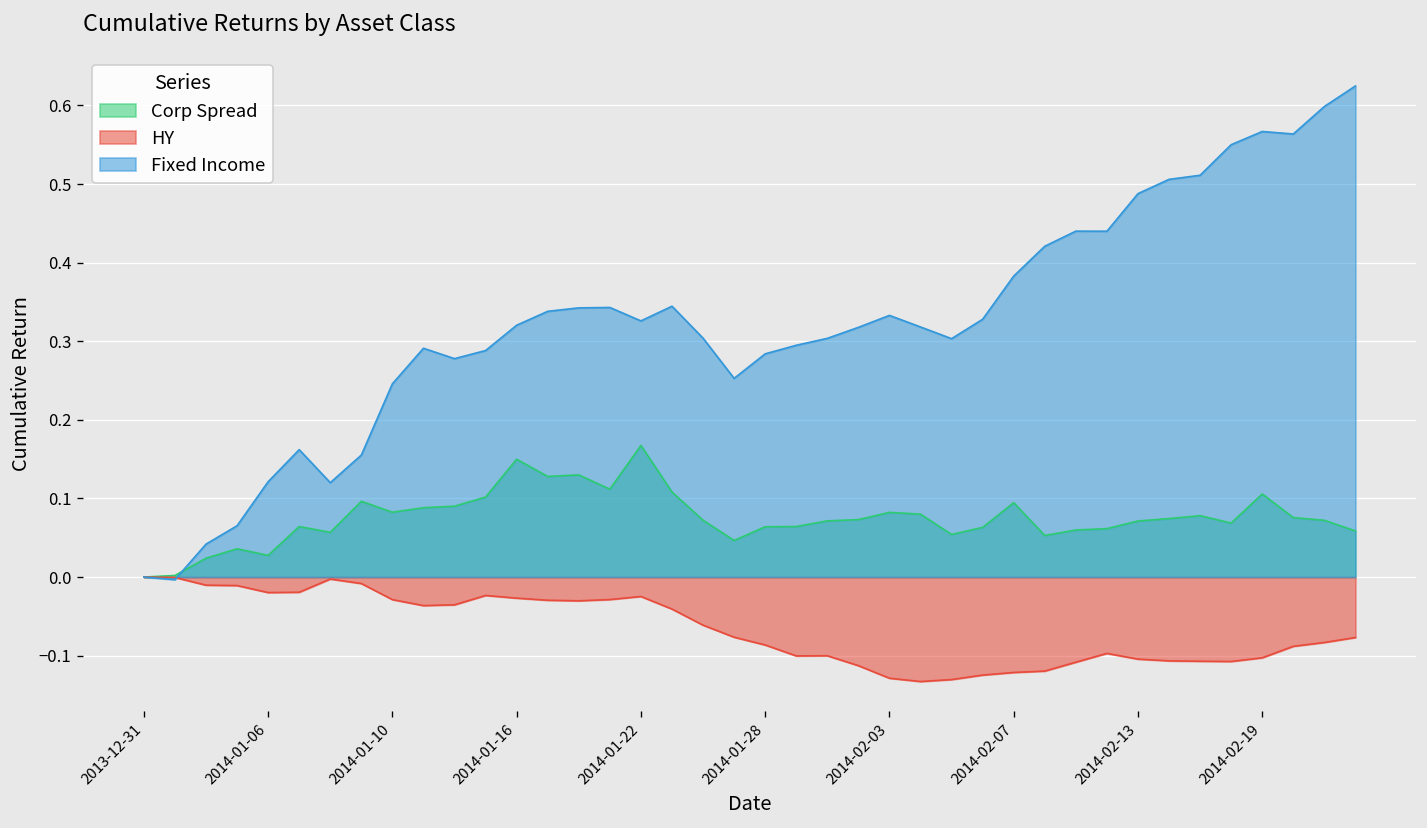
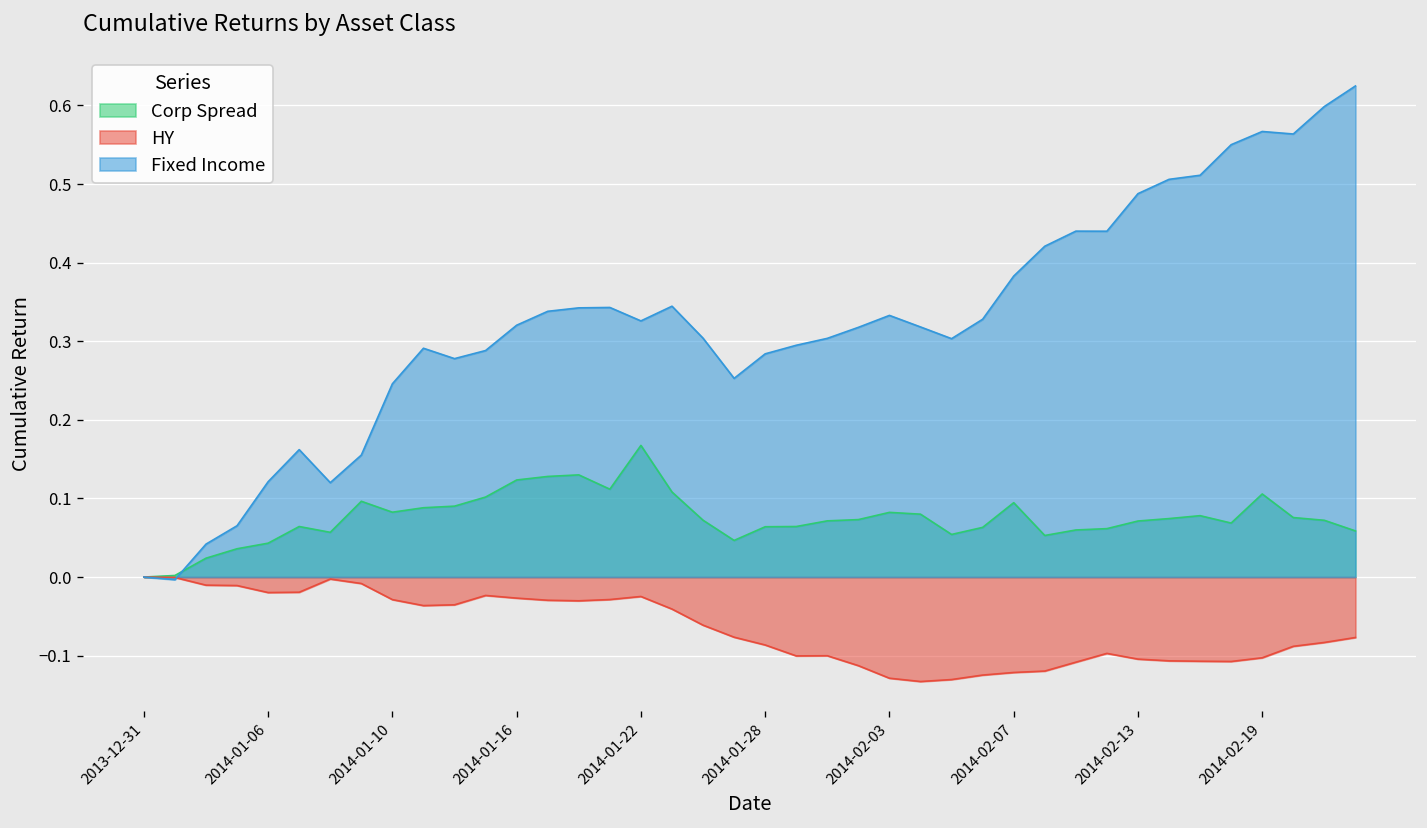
  {
    "Corp Spread": {
-     "2014-01-06": 0.03,
+     "2014-01-06": 0.04,
      "2014-01-10": 0.08,
-     "2014-01-16": 0.15,
+     "2014-01-16": 0.12,
      "2014-01-22": 0.17,
      "2014-01-28": 0.06,
      "2014-02-03": 0.08,
      "2014-02-07": 0.09,
      "2014-02-13": 0.07,
      "2014-02-19": 0.11
    }
  }
